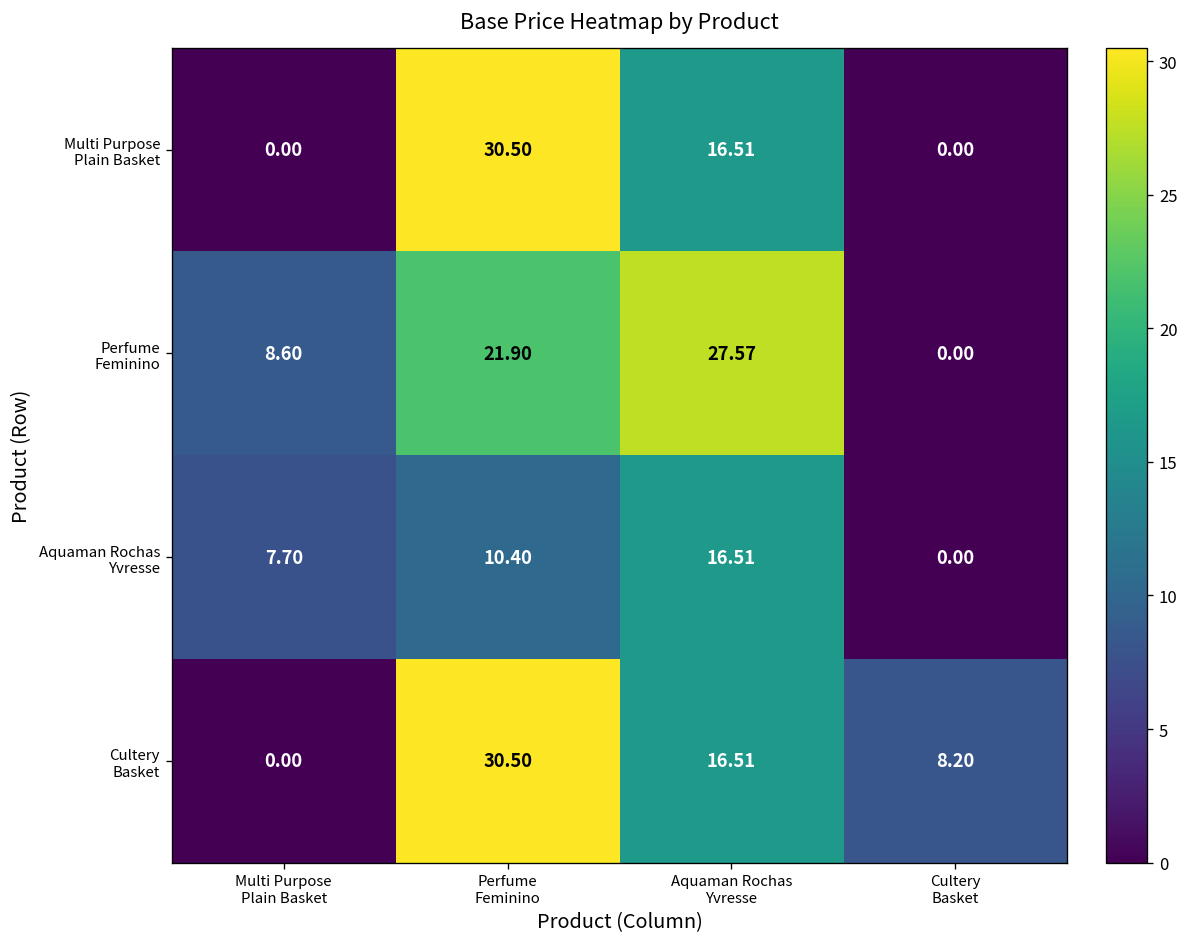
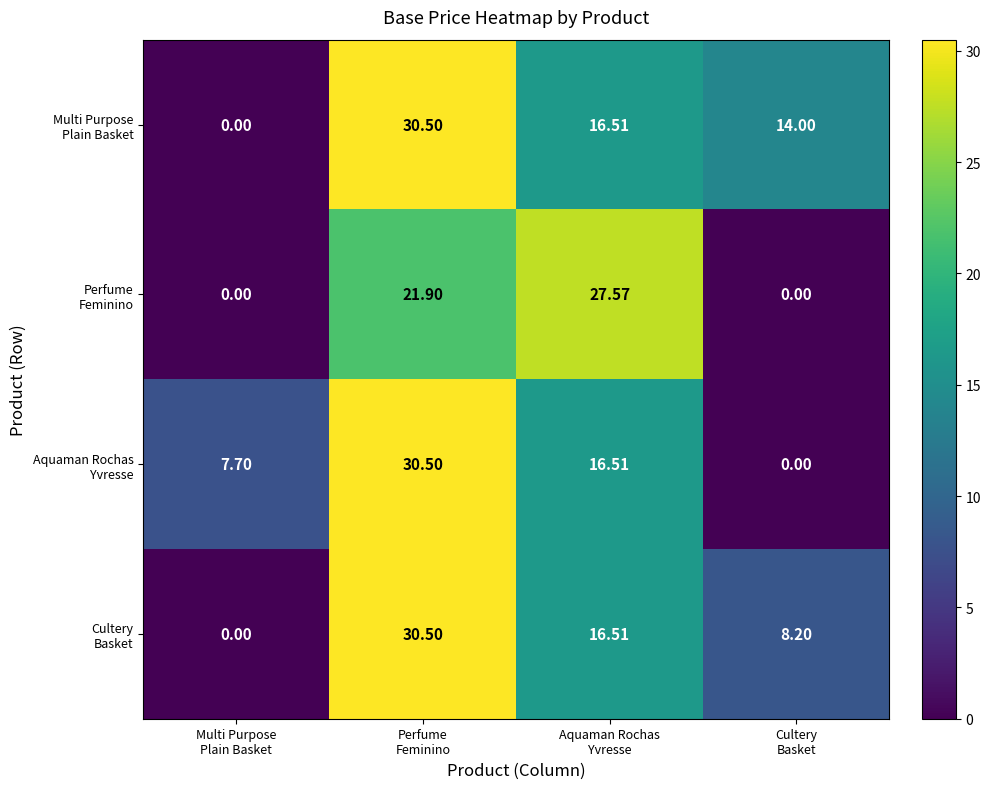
  {
    "Multi Purpose Plain Basket": {
      "Multi Purpose Plain Basket": 0.00,
      "Perfume Feminino": 30.50,
      "Aquaman Rochas Yvresse": 16.51,
-     "Cultery Basket": 0.00
+     "Cultery Basket": 14.00
    },
    "Perfume Feminino": {
-     "Multi Purpose Plain Basket": 8.60,
+     "Multi Purpose Plain Basket": 0.00,
      "Perfume Feminino": 21.90,
      "Aquaman Rochas Yvresse": 27.57,
      "Cultery Basket": 0.00
    },
    "Aquaman Rochas Yvresse": {
      "Multi Purpose Plain Basket": 7.70,
-     "Perfume Feminino": 10.40,
+     "Perfume Feminino": 30.50,
      "Aquaman Rochas Yvresse": 16.51,
      "Cultery Basket": 0.00
    },
    "Cultery Basket": {
      "Multi Purpose Plain Basket": 0.00,
      "Perfume Feminino": 30.50,
      "Aquaman Rochas Yvresse": 16.51,
      "Cultery Basket": 8.20
    }
  }
